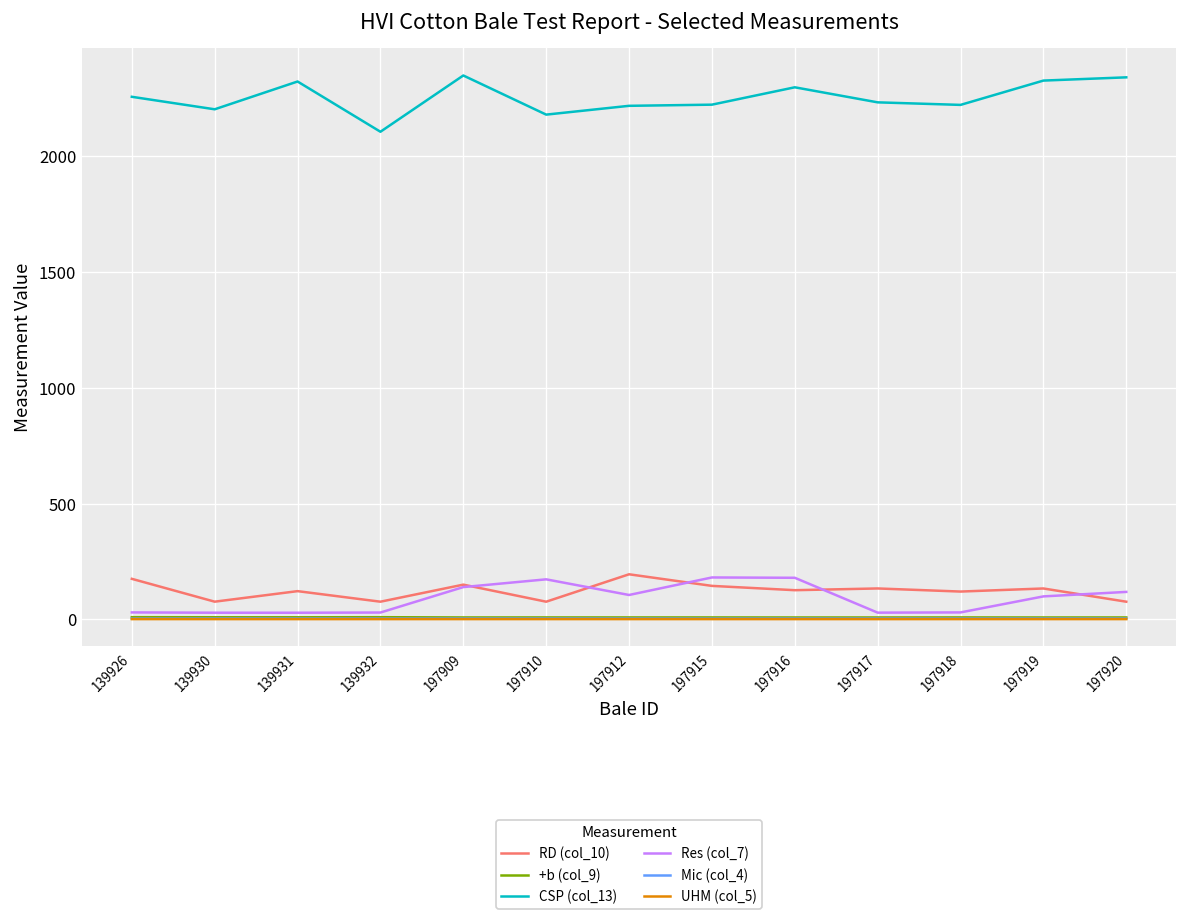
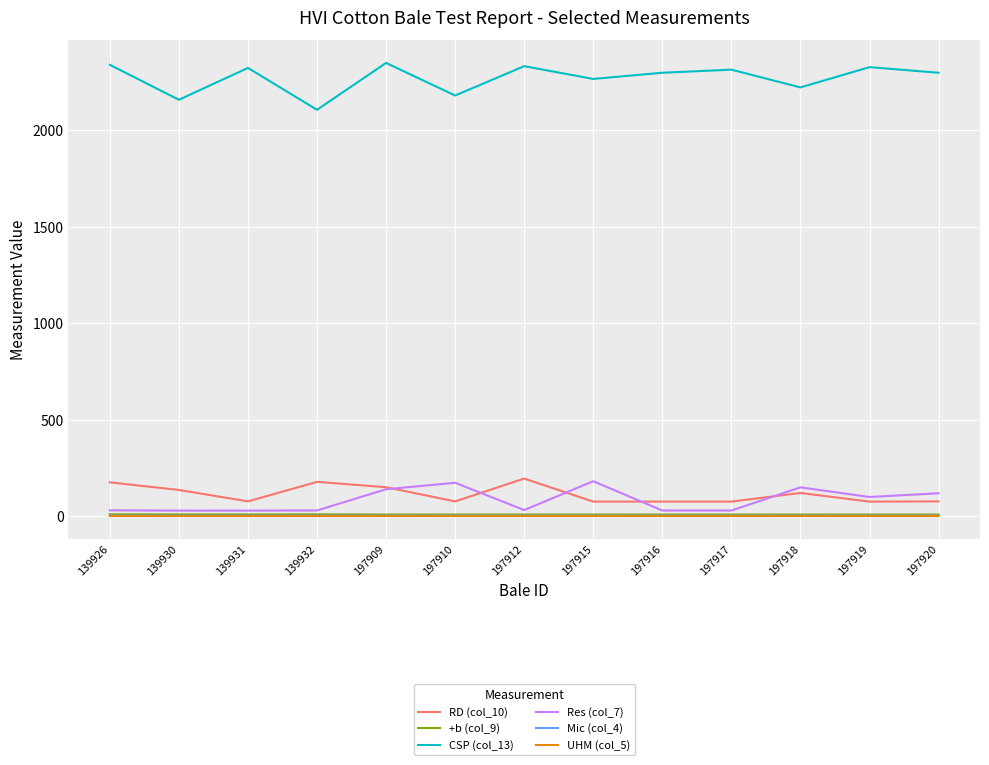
  {
    "RD (col_10)": {
      "139926": 180,
-     "139930": 80,
-     "139931": 120,
-     "139932": 80,
+     "139930": 140,
+     "139931": 80,
+     "139932": 180,
      "197910": 80,
      "197912": 190,
-     "197915": 140,
-     "197916": 130,
-     "197917": 130,
+     "197915": 80,
+     "197916": 80,
+     "197917": 80,
      "197918": 120,
-     "197919": 130,
+     "197919": 80,
      "197920": 80
    },
    "CSP (col_13)": {
-     "139926": 2260,
-     "139930": 2200,
+     "139926": 2340,
+     "139930": 2160,
      "139931": 2320,
      "139932": 2110,
      "197909": 2350,
      "197910": 2180,
-     "197912": 2220,
-     "197915": 2220,
+     "197912": 2330,
+     "197915": 2270,
      "197916": 2300,
-     "197917": 2230,
+     "197917": 2310,
      "197918": 2220,
      "197919": 2330,
-     "197920": 2340
+     "197920": 2300
    },
    "Res (col_7)": {
      "139926": 30,
      "139930": 30,
      "139931": 30,
      "139932": 30,
      "197910": 170,
-     "197912": 110,
+     "197912": 30,
      "197915": 180,
-     "197916": 180,
+     "197916": 30,
      "197917": 30,
-     "197918": 30,
+     "197918": 150,
      "197919": 100,
      "197920": 120
    }
  }
